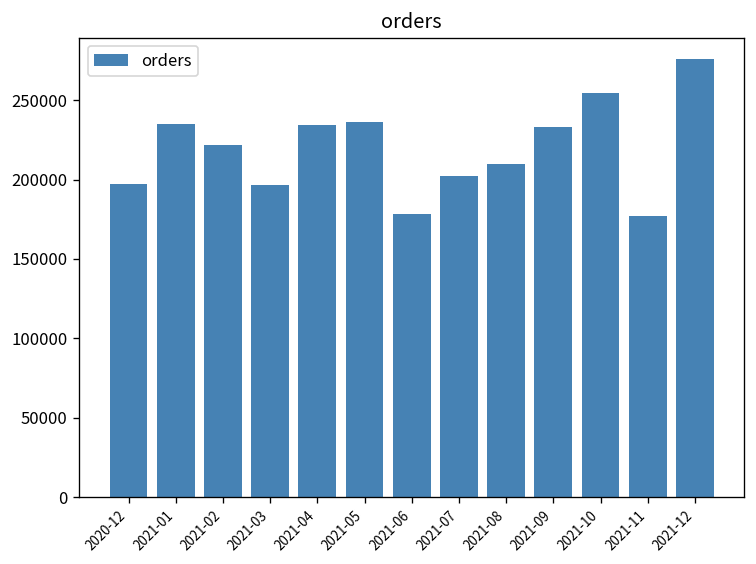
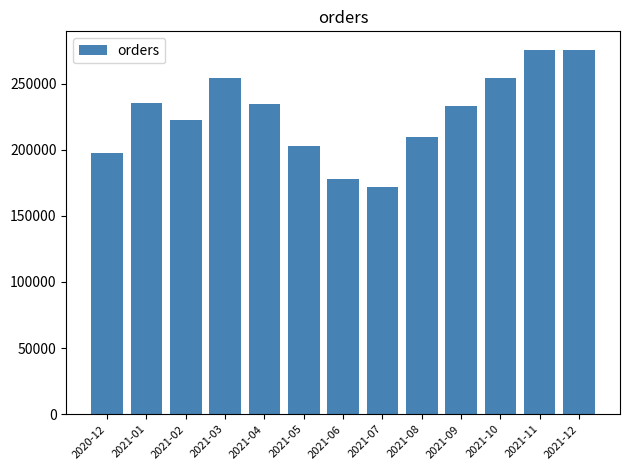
  {
    "2020-12": 197000,
    "2021-01": 235000,
    "2021-02": 222000,
-   "2021-03": 197000,
+   "2021-03": 254000,
    "2021-04": 235000,
-   "2021-05": 236000,
+   "2021-05": 202000,
    "2021-06": 178000,
-   "2021-07": 203000,
+   "2021-07": 172000,
    "2021-08": 210000,
    "2021-09": 233000,
    "2021-10": 254000,
-   "2021-11": 177000,
+   "2021-11": 275000,
    "2021-12": 276000
  }
